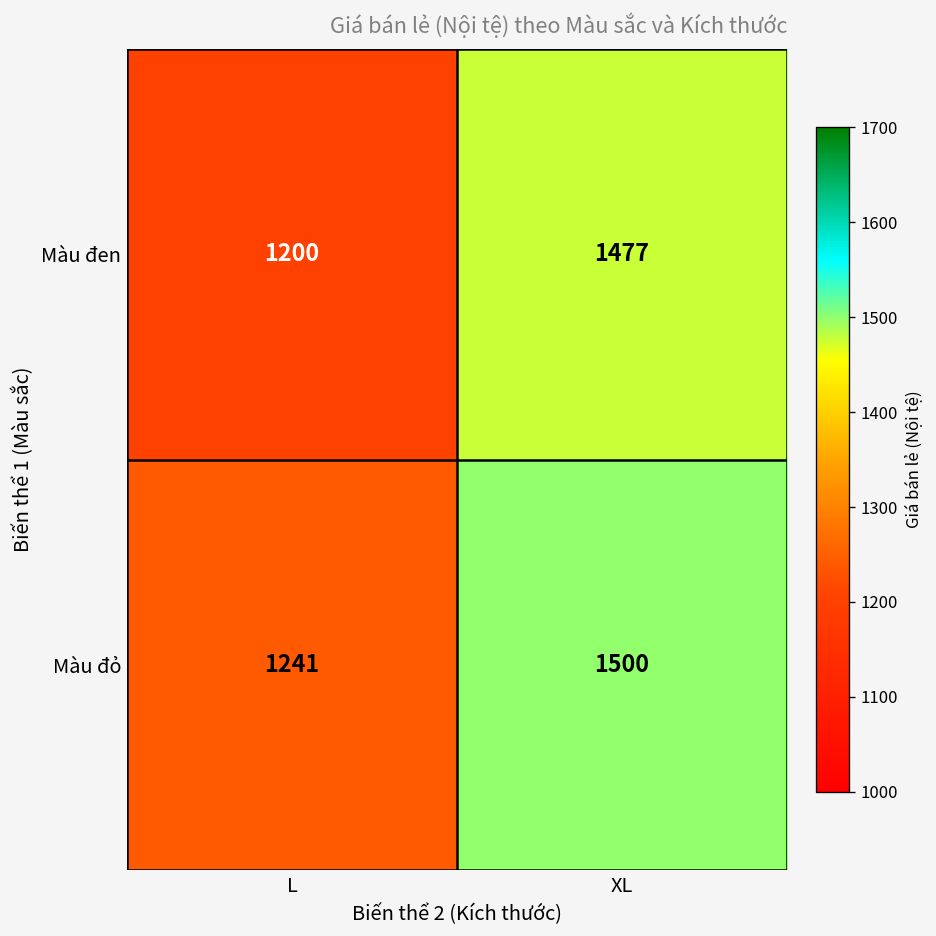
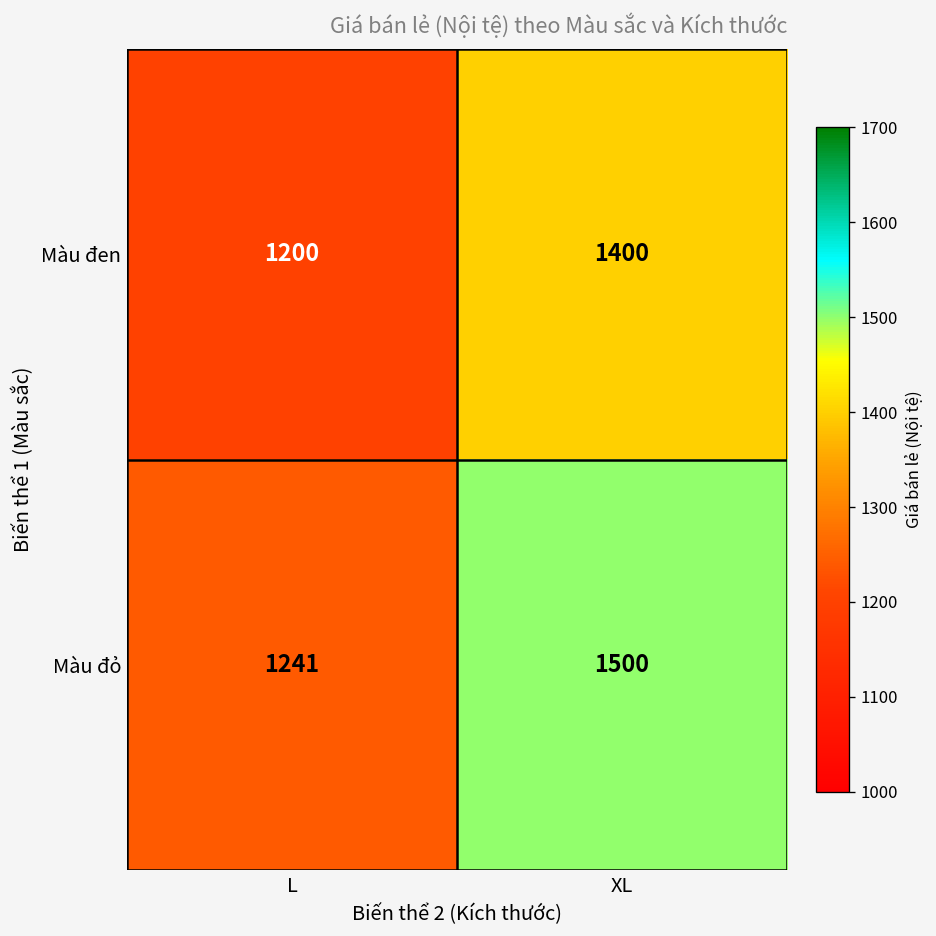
  {
    "Màu đen": {
      "L": 1200,
-     "XL": 1477
+     "XL": 1400
    },
    "Màu đỏ": {
      "L": 1241,
      "XL": 1500
    }
  }
